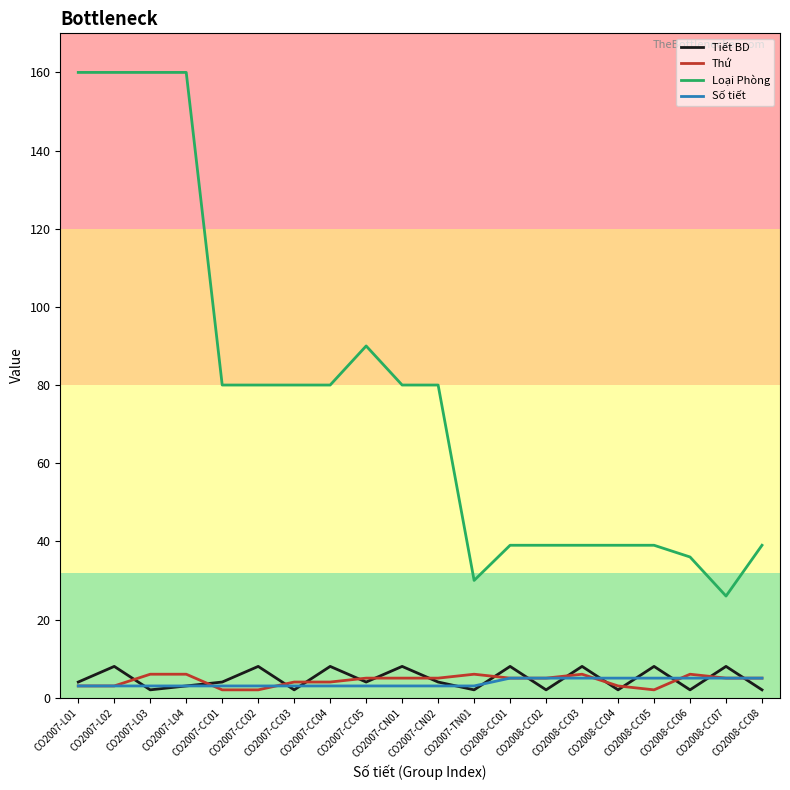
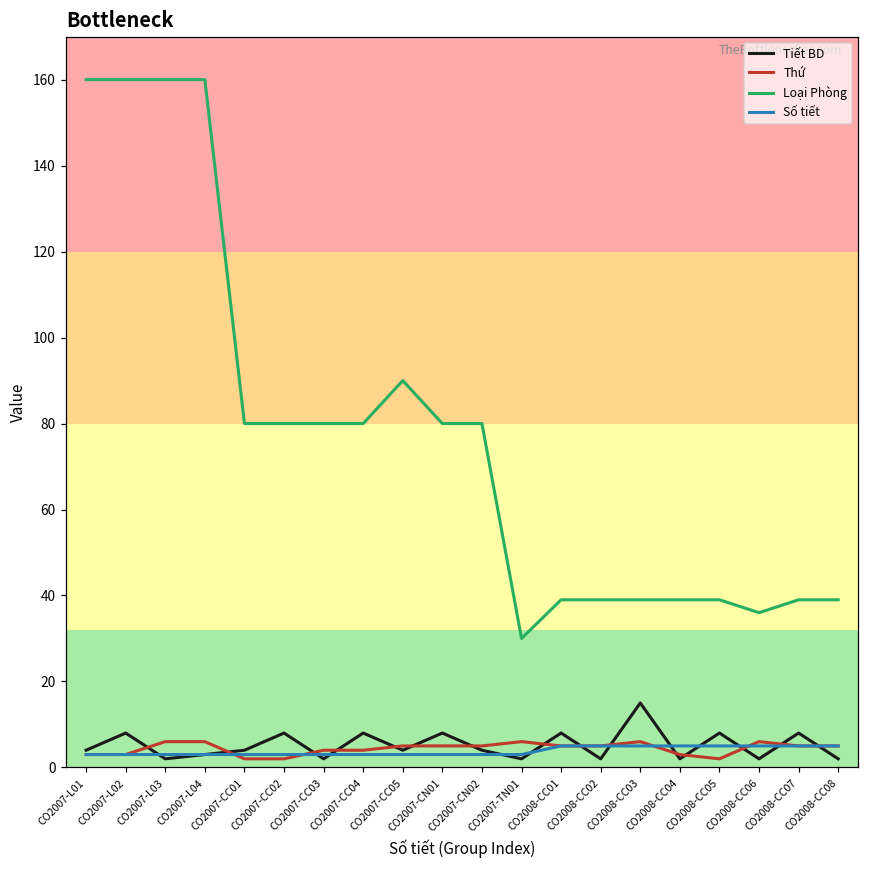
  {
    "Tiết BD": {
      "CO2007-L01": 4,
      "CO2007-L02": 8,
      "CO2007-L03": 2,
      "CO2007-CC01": 4,
      "CO2007-CC02": 8,
      "CO2007-CC03": 2,
      "CO2007-CC04": 8,
      "CO2007-CC05": 4,
      "CO2007-CN01": 8,
      "CO2007-CN02": 4,
      "CO2007-TN01": 2,
      "CO2008-CC01": 8,
      "CO2008-CC02": 2,
-     "CO2008-CC03": 8,
+     "CO2008-CC03": 15,
      "CO2008-CC04": 2,
      "CO2008-CC05": 8,
      "CO2008-CC06": 2,
      "CO2008-CC07": 8,
      "CO2008-CC08": 2
    },
    "Thứ": {
      "CO2007-L03": 6,
      "CO2007-L04": 6,
      "CO2007-CC01": 2,
      "CO2007-CC02": 2,
      "CO2007-CC03": 4,
      "CO2007-CC04": 4,
      "CO2007-CC05": 5,
      "CO2007-CN01": 5,
      "CO2007-CN02": 5,
      "CO2007-TN01": 6,
      "CO2008-CC03": 6,
      "CO2008-CC04": 3,
      "CO2008-CC05": 2,
      "CO2008-CC06": 6
    },
    "Loại Phòng": {
      "CO2007-L01": 160,
      "CO2007-L02": 160,
      "CO2007-L03": 160,
      "CO2007-L04": 160,
      "CO2007-CC01": 80,
      "CO2007-CC02": 80,
      "CO2007-CC03": 80,
      "CO2007-CC04": 80,
      "CO2007-CC05": 90,
      "CO2007-CN01": 80,
      "CO2007-CN02": 80,
      "CO2007-TN01": 30,
      "CO2008-CC01": 39,
      "CO2008-CC02": 39,
      "CO2008-CC03": 39,
      "CO2008-CC04": 39,
      "CO2008-CC05": 39,
      "CO2008-CC06": 36,
-     "CO2008-CC07": 26,
+     "CO2008-CC07": 39,
      "CO2008-CC08": 39
    },
    "Số tiết": {
      "CO2007-L03": 3,
      "CO2007-CC01": 3,
      "CO2007-CC02": 3,
      "CO2007-CC03": 3,
      "CO2007-CC04": 3,
      "CO2007-CC05": 3,
      "CO2007-CN01": 3,
      "CO2007-CN02": 3,
      "CO2007-TN01": 3,
      "CO2008-CC03": 5,
      "CO2008-CC04": 5,
      "CO2008-CC05": 5,
      "CO2008-CC06": 5
    }
  }
